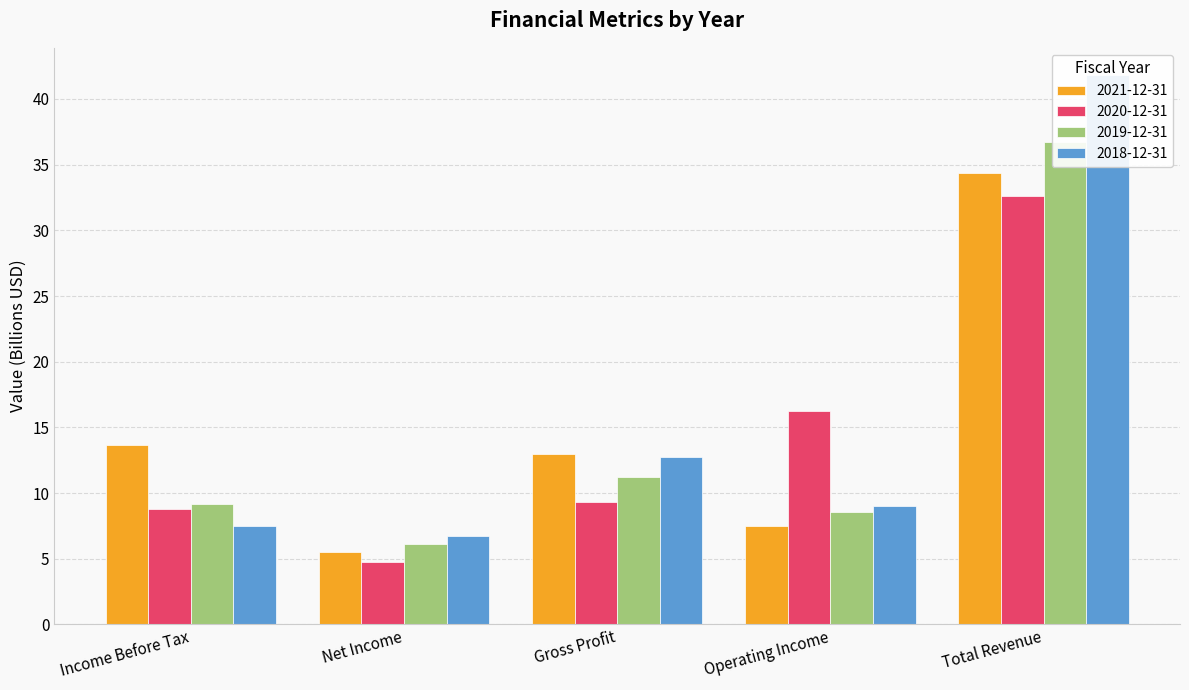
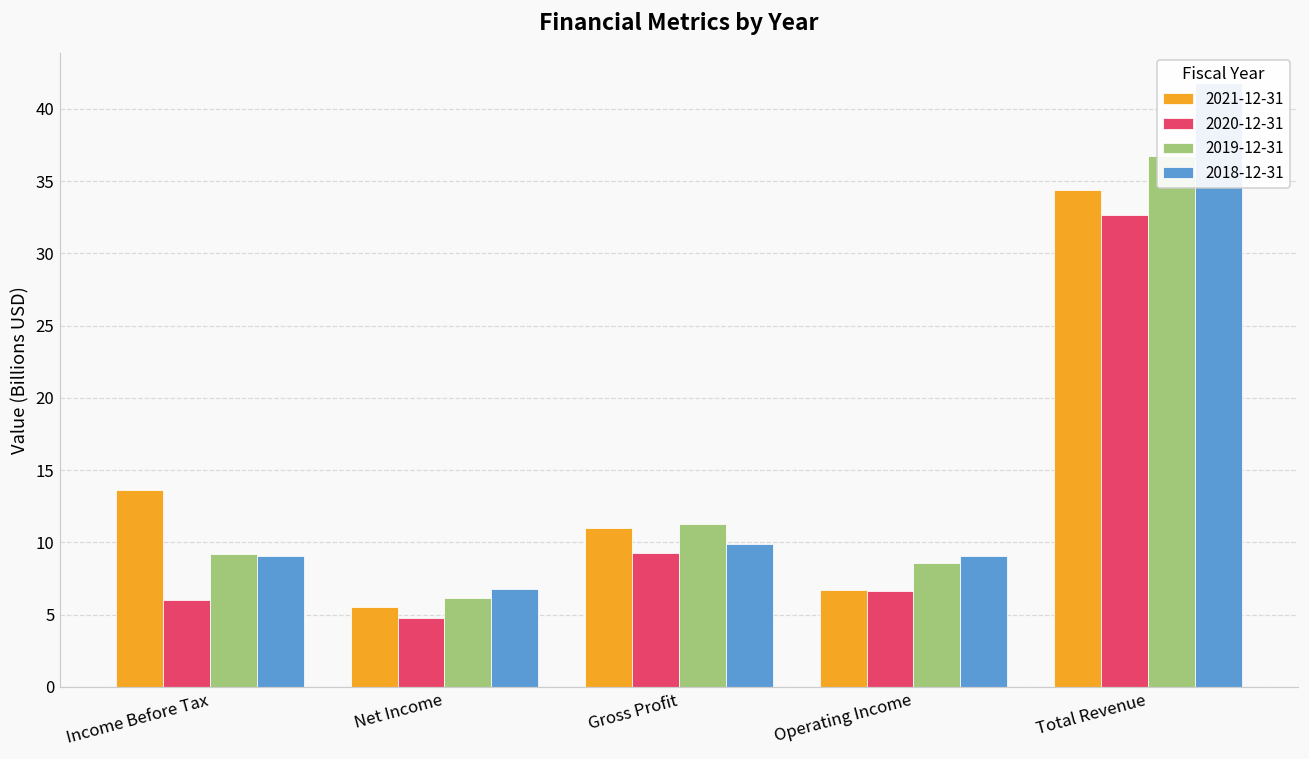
  {
    "2021-12-31": {
      "Income Before Tax": 13.6,
      "Net Income": 5.5,
-     "Gross Profit": 13.0,
-     "Operating Income": 7.5,
+     "Gross Profit": 11.0,
+     "Operating Income": 6.7,
      "Total Revenue": 34.4
    },
    "2020-12-31": {
-     "Income Before Tax": 8.8,
+     "Income Before Tax": 6.0,
      "Net Income": 4.8,
      "Gross Profit": 9.3,
-     "Operating Income": 16.3,
+     "Operating Income": 6.7,
      "Total Revenue": 32.6
    },
    "2019-12-31": {
      "Income Before Tax": 9.2,
      "Net Income": 6.1,
      "Gross Profit": 11.3,
      "Operating Income": 8.6
    },
    "2018-12-31": {
-     "Income Before Tax": 7.5,
+     "Income Before Tax": 9.1,
      "Net Income": 6.8,
-     "Gross Profit": 12.8,
+     "Gross Profit": 9.9,
      "Operating Income": 9.0
    }
  }
